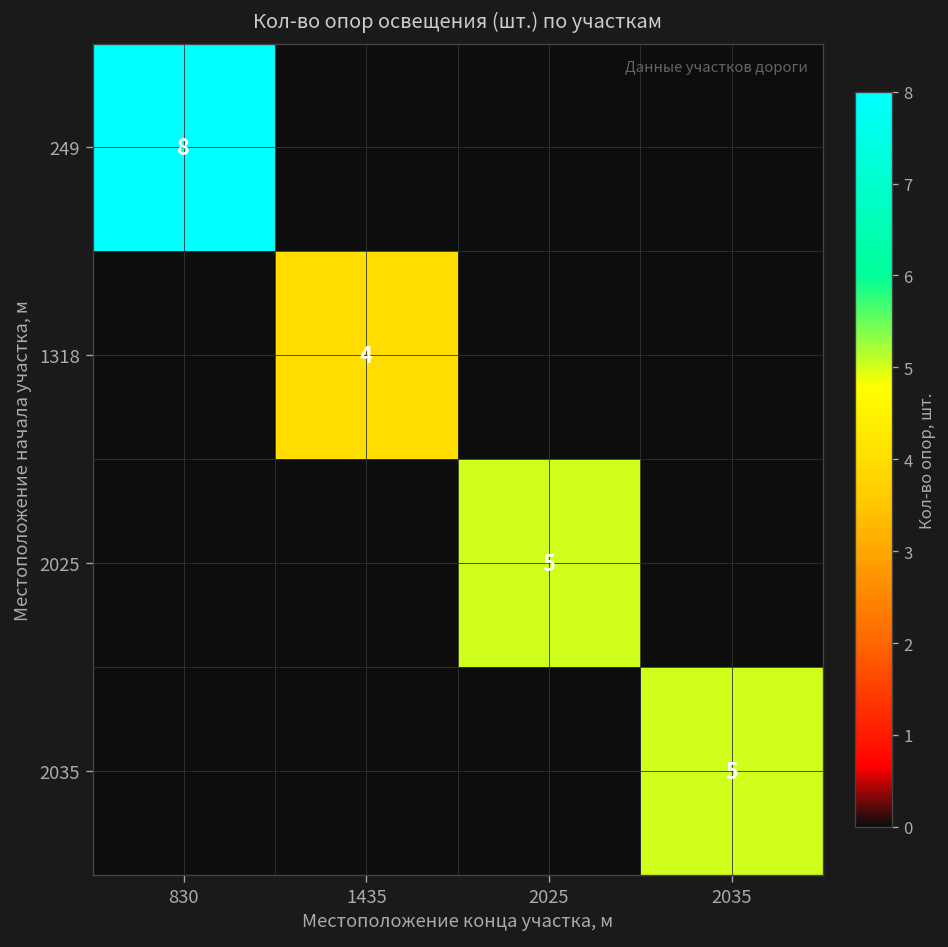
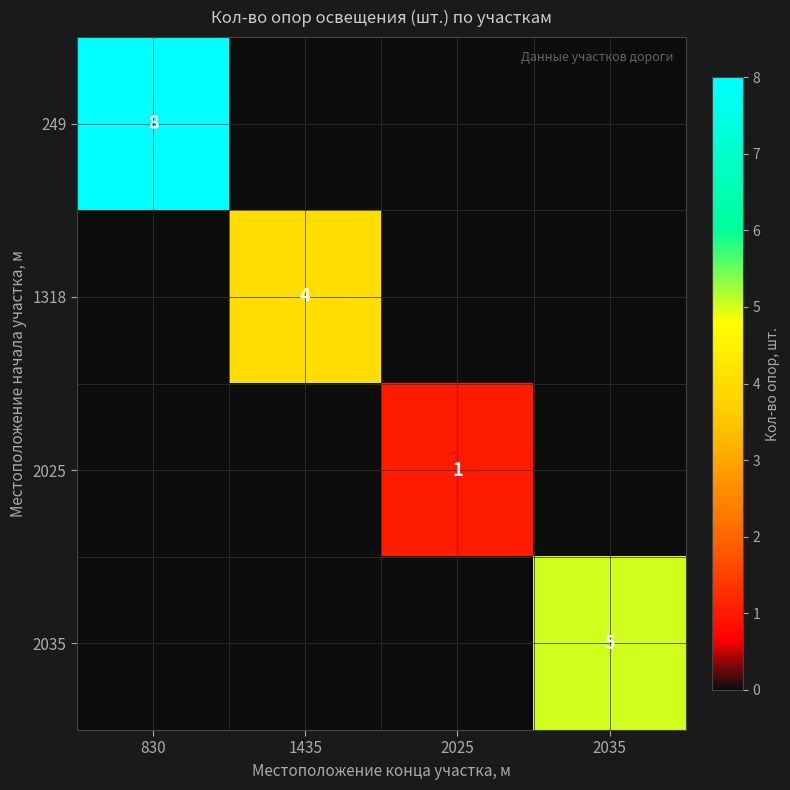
  {
    "249": {
      "830": 8
    },
    "1318": {
      "1435": 4
    },
    "2025": {
-     "2025": 5
+     "2025": 1
    },
    "2035": {
      "2035": 5
    }
  }
